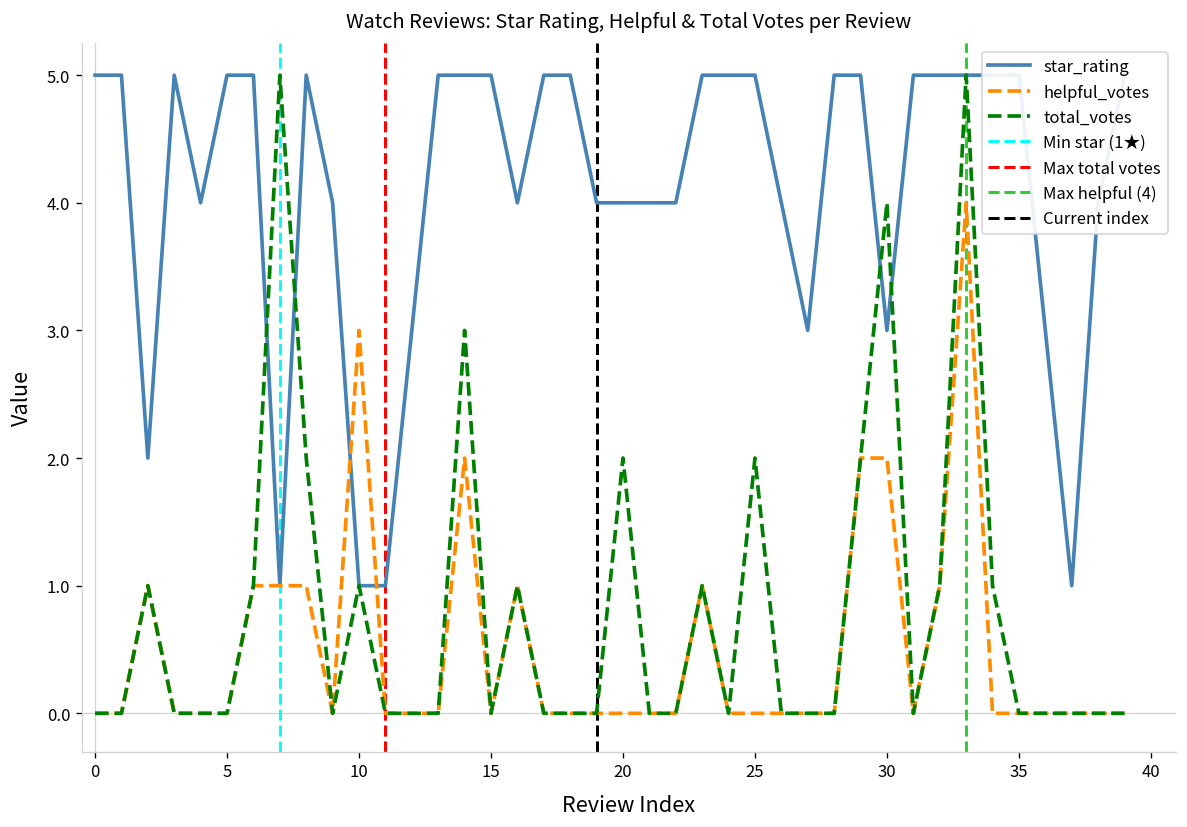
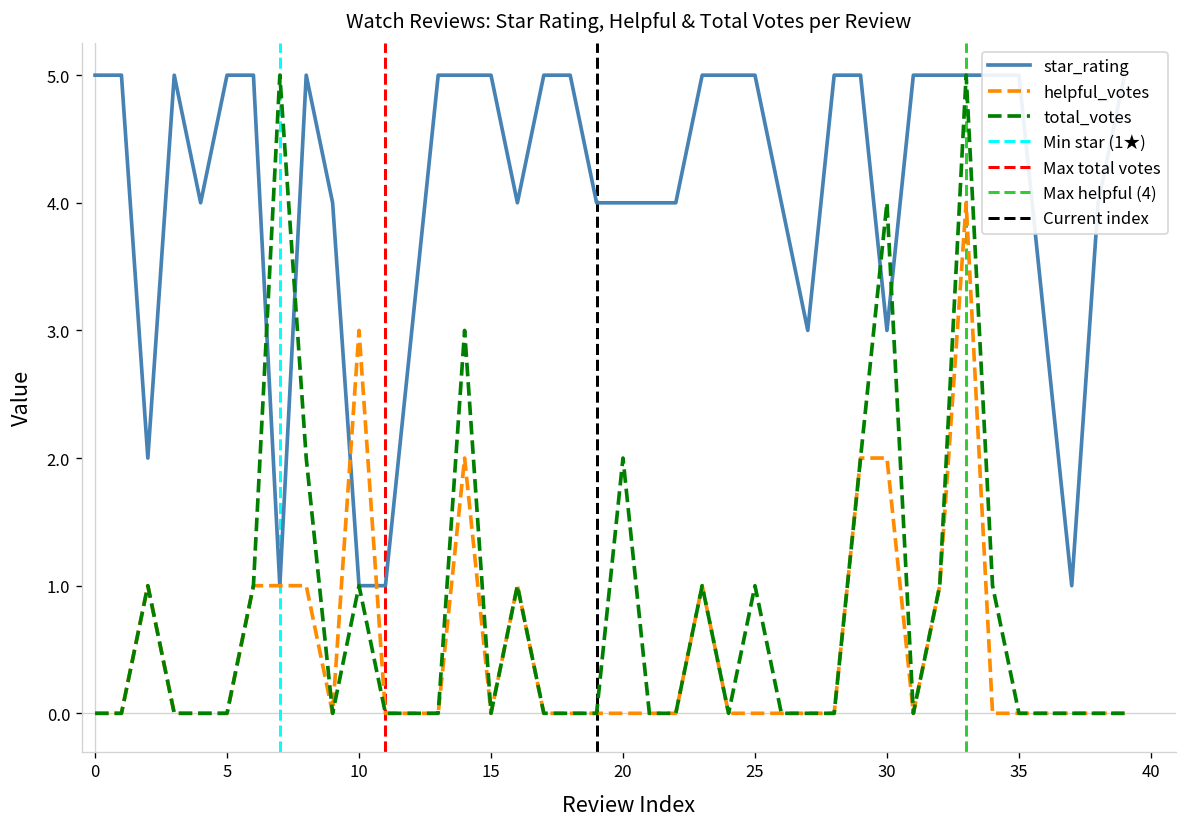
  {
    "star_rating": {
      "0": 5,
      "5": 5,
      "15": 5,
      "20": 4,
      "25": 5,
      "30": 3
    },
    "helpful_votes": {
      "10": 3,
      "20": 0,
      "25": 0,
      "30": 2
    },
    "total_votes": {
      "20": 2,
-     "25": 2,
+     "25": 1,
      "30": 4
    }
  }
